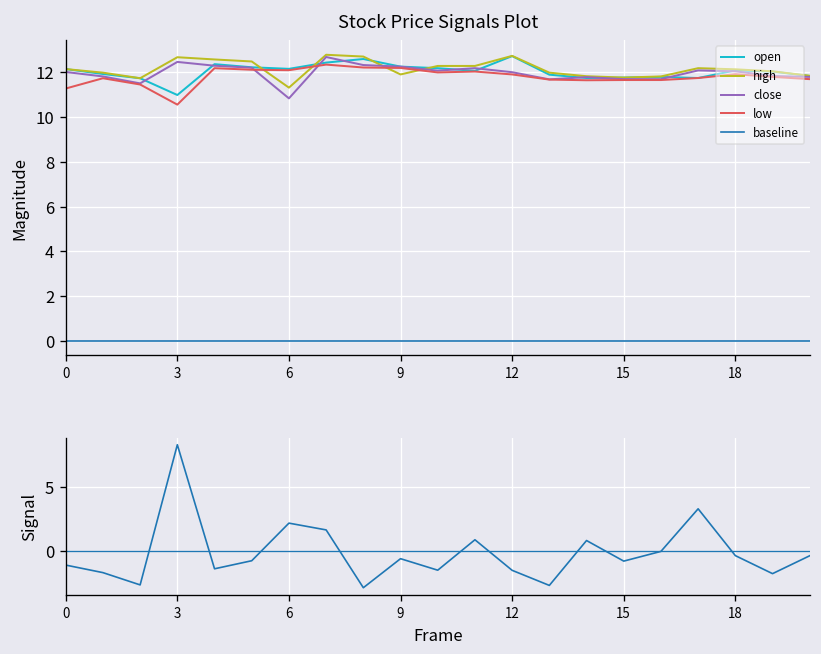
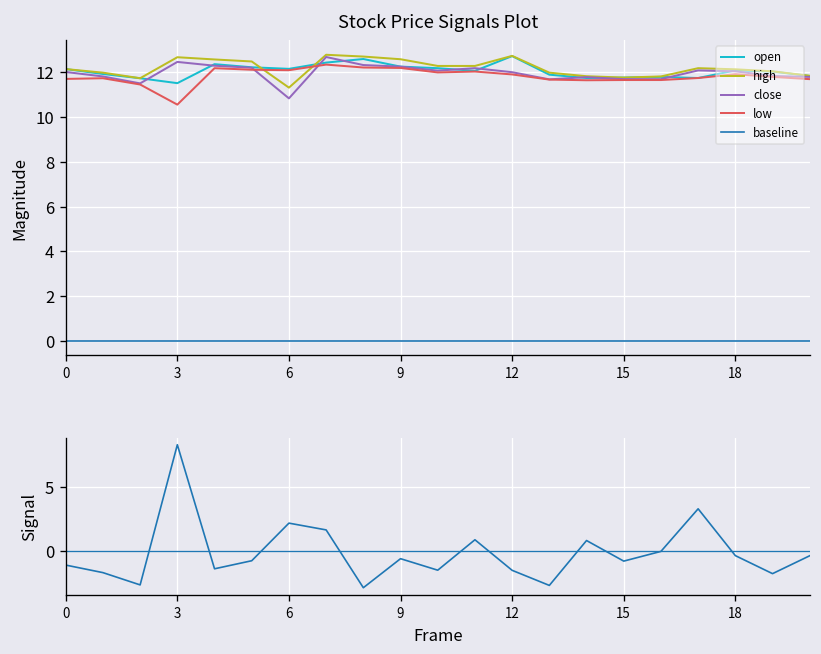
  {
    "Stock Price Signals Plot": {
      "open": {
-       "3": 11.0
+       "3": 11.5
      },
      "high": {
        "3": 12.7,
        "6": 11.3,
-       "9": 11.9
+       "9": 12.6
      },
      "close": {
        "3": 12.5,
        "6": 10.8
      },
      "low": {
-       "0": 11.3,
+       "0": 11.7,
        "3": 10.6
      },
      "baseline": {
        "0": 0.0,
        "3": 0.0,
        "6": 0.0,
        "9": 0.0,
        "12": 0.0,
        "15": 0.0,
        "18": 0.0
      }
    }
  }
